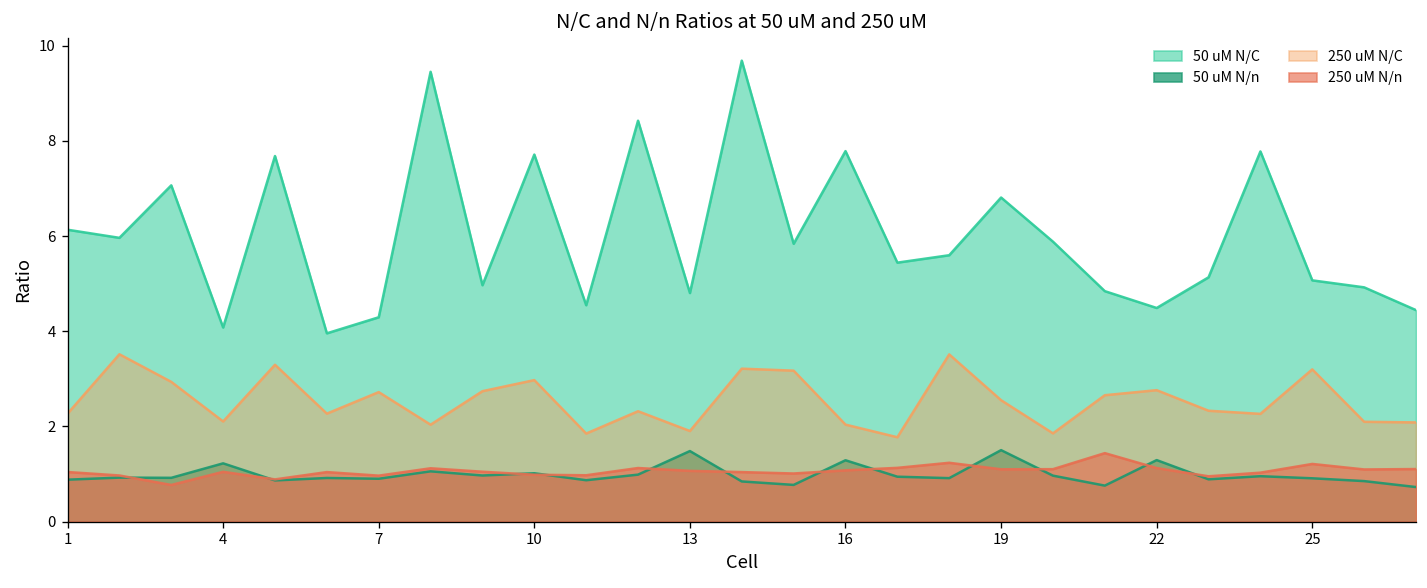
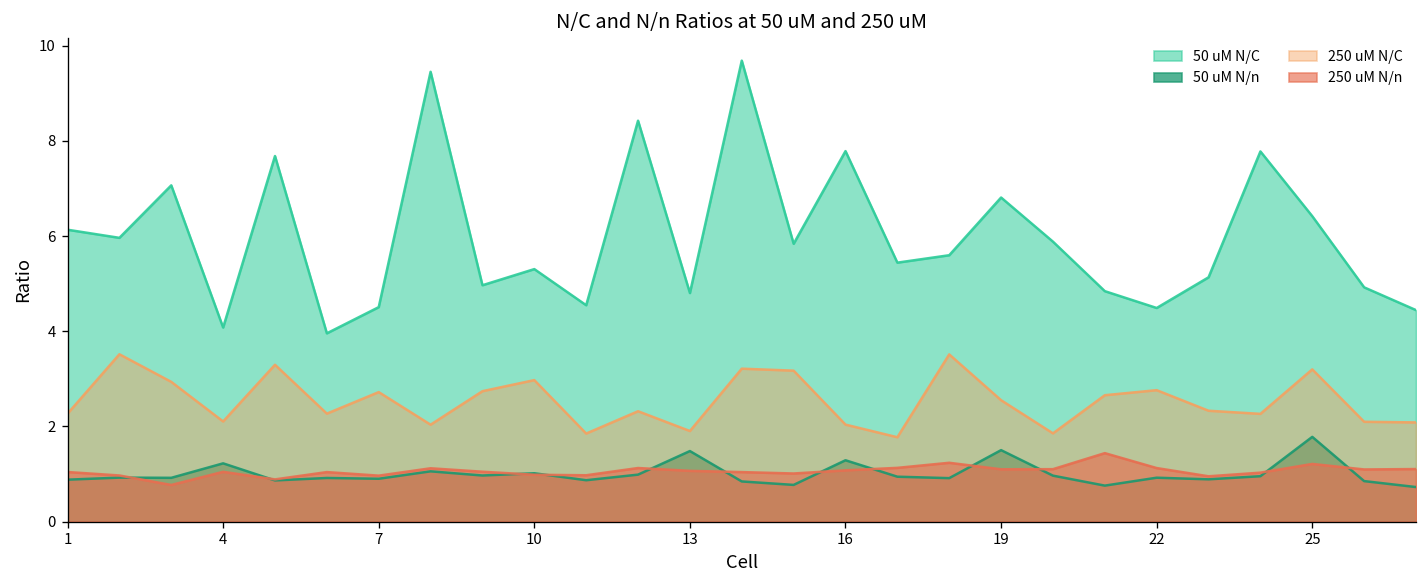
  {
    "50 uM N/C": {
      "1": 6.1,
      "4": 4.1,
-     "7": 4.3,
-     "10": 7.7,
+     "7": 4.5,
+     "10": 5.3,
      "13": 4.8,
      "16": 7.8,
      "19": 6.8,
      "22": 4.5,
-     "25": 5.1
+     "25": 6.4
    },
    "50 uM N/n": {
      "1": 0.9,
      "4": 1.2,
      "7": 0.9,
      "13": 1.5,
      "16": 1.3,
      "19": 1.5,
-     "22": 1.3,
-     "25": 0.9
+     "22": 0.9,
+     "25": 1.8
    }
  }
